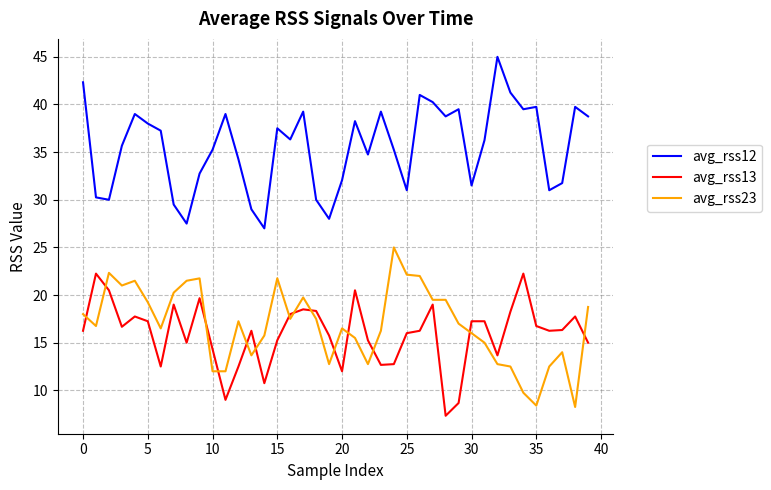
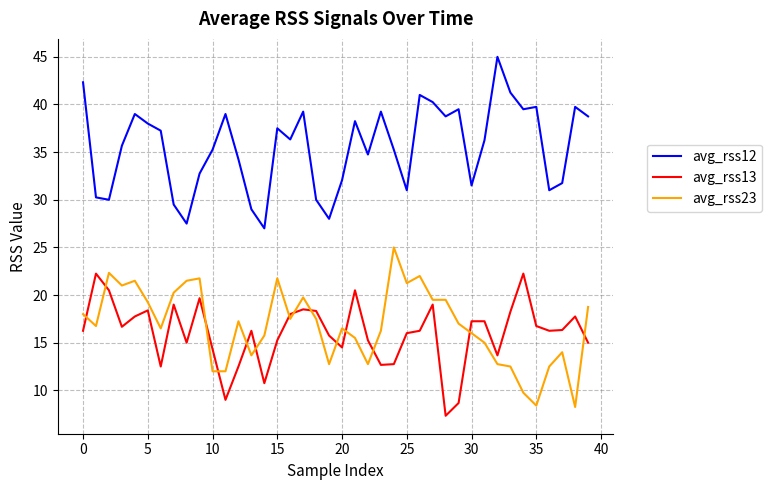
  {
    "avg_rss12": {
      "0": 42,
      "5": 38,
      "10": 35,
      "15": 38,
      "20": 32,
      "25": 31,
      "30": 32,
      "35": 40
    },
    "avg_rss13": {
      "0": 16,
-     "5": 17,
+     "5": 18,
      "10": 14,
      "15": 15,
-     "20": 12,
+     "20": 15,
      "25": 16,
      "30": 17,
      "35": 17
    },
    "avg_rss23": {
      "0": 18,
      "5": 19,
      "10": 12,
      "15": 22,
      "20": 17,
-     "25": 22,
+     "25": 21,
      "30": 16,
      "35": 8
    }
  }
